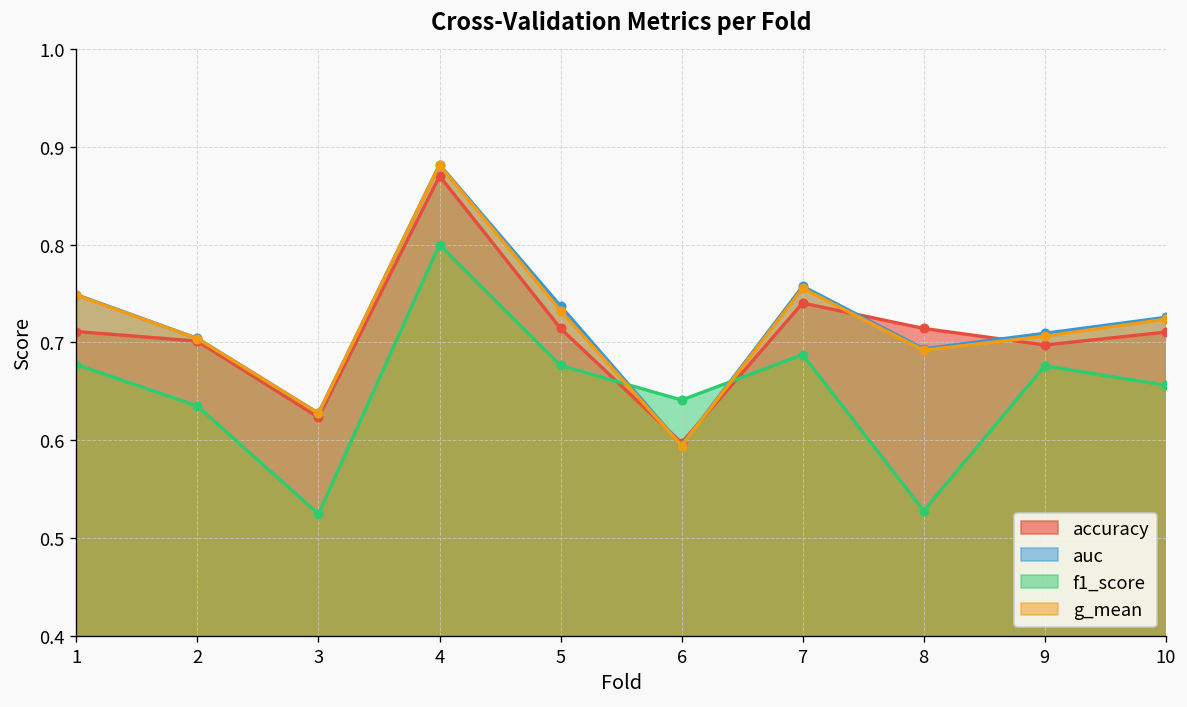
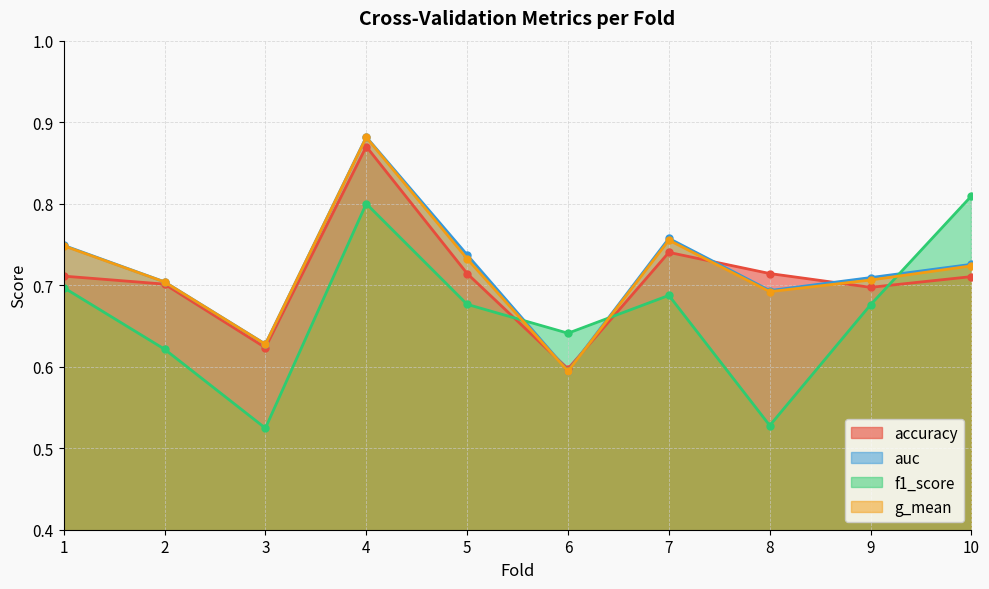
  {
    "accuracy": {
      "1": 0.71,
      "3": 0.62,
      "4": 0.87,
      "5": 0.71,
      "7": 0.74,
      "8": 0.71,
      "9": 0.70,
      "10": 0.71
    },
    "auc": {
      "5": 0.74
    },
    "f1_score": {
-     "1": 0.68,
-     "2": 0.63,
+     "1": 0.70,
+     "2": 0.62,
      "3": 0.52,
      "4": 0.80,
      "5": 0.68,
      "6": 0.64,
      "7": 0.69,
      "8": 0.53,
      "9": 0.68,
-     "10": 0.66
+     "10": 0.81
    },
    "g_mean": {
      "5": 0.73
    }
  }
